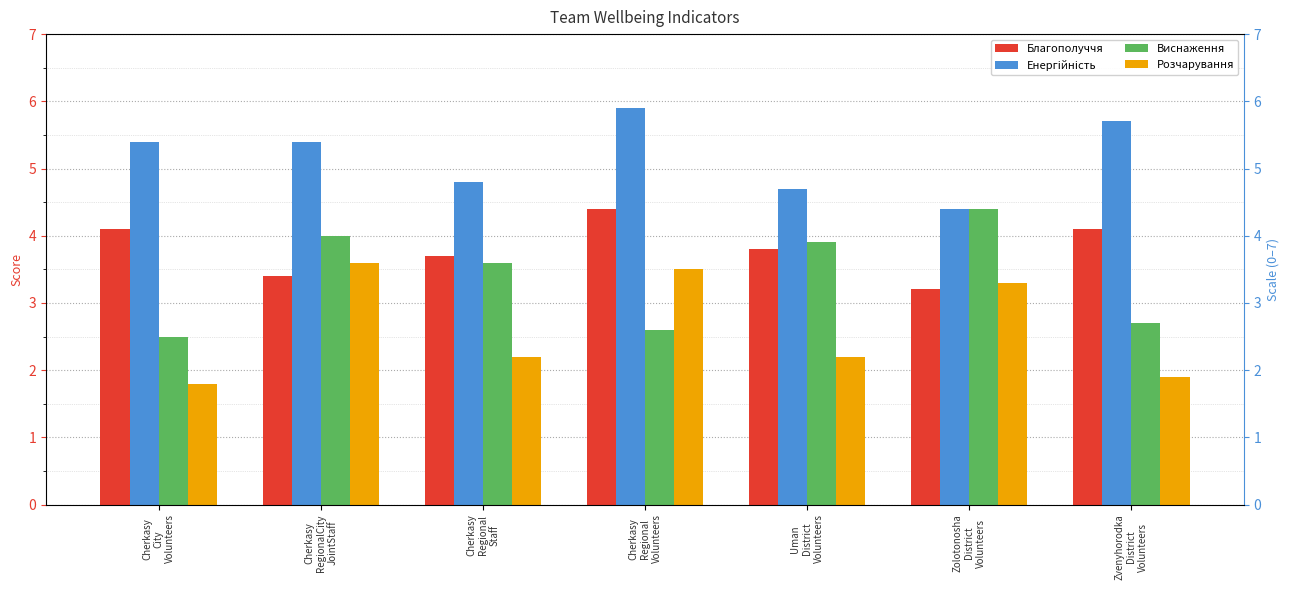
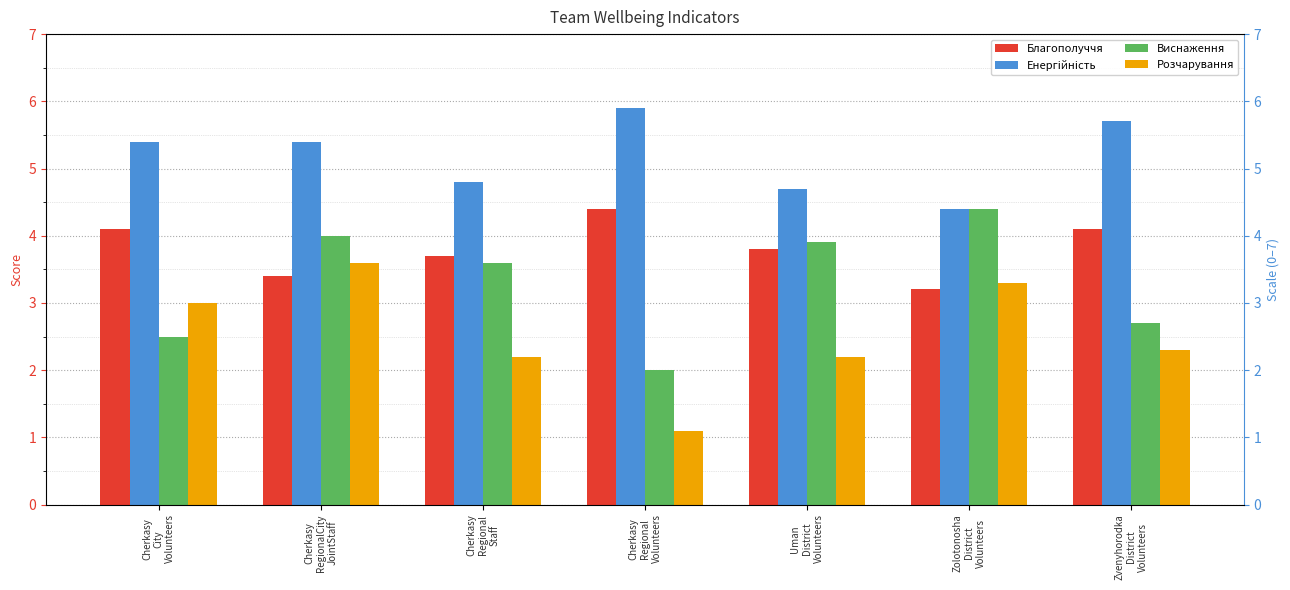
  {
    "Благополуччя": {
      "Cherkasy City Volunteers": 4.1,
      "Cherkasy RegionalCity JointStaff": 3.4,
      "Cherkasy Regional Staff": 3.7,
      "Cherkasy Regional Volunteers": 4.4,
      "Uman District Volunteers": 3.8,
      "Zolotonosha District Volunteers": 3.2,
      "Zvenyhorodka District Volunteers": 4.1
    },
    "Енергійність": {
      "Cherkasy City Volunteers": 5.4,
      "Cherkasy RegionalCity JointStaff": 5.4,
      "Cherkasy Regional Staff": 4.8,
      "Cherkasy Regional Volunteers": 5.9,
      "Uman District Volunteers": 4.7,
      "Zolotonosha District Volunteers": 4.4,
      "Zvenyhorodka District Volunteers": 5.7
    },
    "Виснаження": {
      "Cherkasy City Volunteers": 2.5,
      "Cherkasy RegionalCity JointStaff": 4.0,
      "Cherkasy Regional Staff": 3.6,
-     "Cherkasy Regional Volunteers": 2.6,
+     "Cherkasy Regional Volunteers": 2.0,
      "Uman District Volunteers": 3.9,
      "Zolotonosha District Volunteers": 4.4,
      "Zvenyhorodka District Volunteers": 2.7
    },
    "Розчарування": {
-     "Cherkasy City Volunteers": 1.8,
+     "Cherkasy City Volunteers": 3.0,
      "Cherkasy RegionalCity JointStaff": 3.6,
      "Cherkasy Regional Staff": 2.2,
-     "Cherkasy Regional Volunteers": 3.5,
+     "Cherkasy Regional Volunteers": 1.1,
      "Uman District Volunteers": 2.2,
      "Zolotonosha District Volunteers": 3.3,
-     "Zvenyhorodka District Volunteers": 1.9
+     "Zvenyhorodka District Volunteers": 2.3
    }
  }
